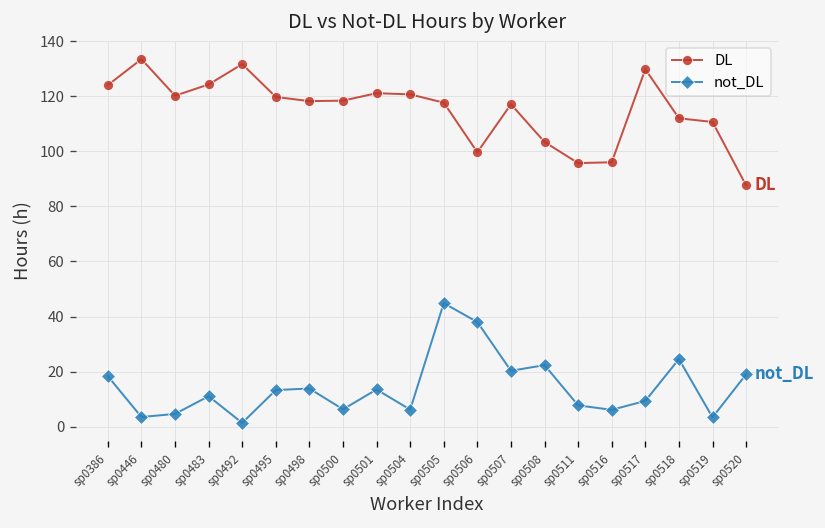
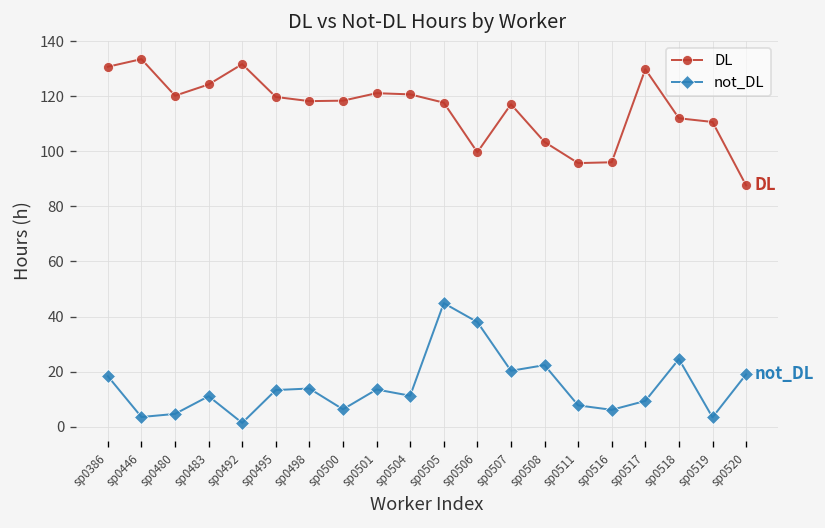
  {
    "DL": {
-     "sp0386": 124,
+     "sp0386": 131,
      "sp0446": 133,
      "sp0480": 120,
      "sp0483": 124,
      "sp0492": 132,
      "sp0495": 120,
      "sp0498": 118,
      "sp0500": 118,
      "sp0501": 121,
      "sp0504": 121,
      "sp0505": 118,
      "sp0506": 100,
      "sp0507": 117,
      "sp0508": 103,
      "sp0511": 96,
      "sp0516": 96,
      "sp0517": 130,
      "sp0518": 112,
      "sp0519": 111,
      "sp0520": 88
    },
    "not_DL": {
      "sp0386": 18,
      "sp0446": 4,
      "sp0480": 5,
      "sp0483": 11,
      "sp0492": 1,
      "sp0495": 13,
      "sp0498": 14,
      "sp0500": 6,
      "sp0501": 14,
-     "sp0504": 6,
+     "sp0504": 11,
      "sp0505": 45,
      "sp0506": 38,
      "sp0507": 20,
      "sp0508": 22,
      "sp0511": 8,
      "sp0516": 6,
      "sp0517": 9,
      "sp0518": 25,
      "sp0519": 3,
      "sp0520": 19
    }
  }
